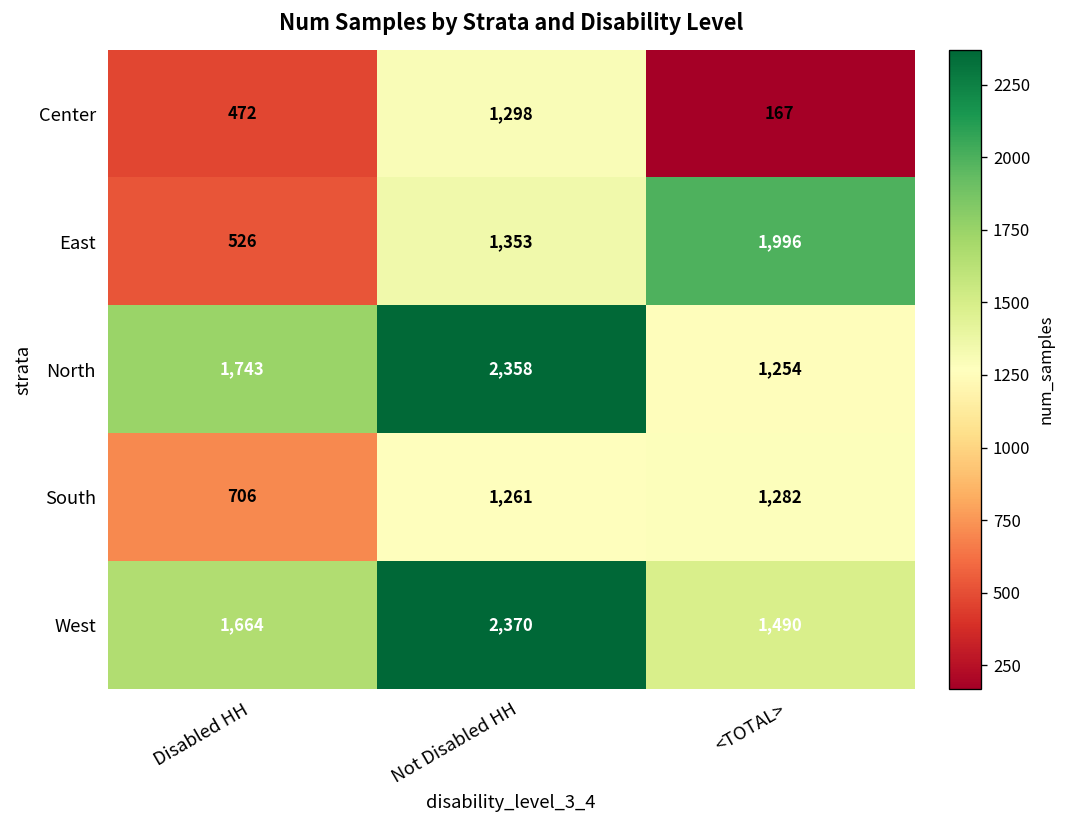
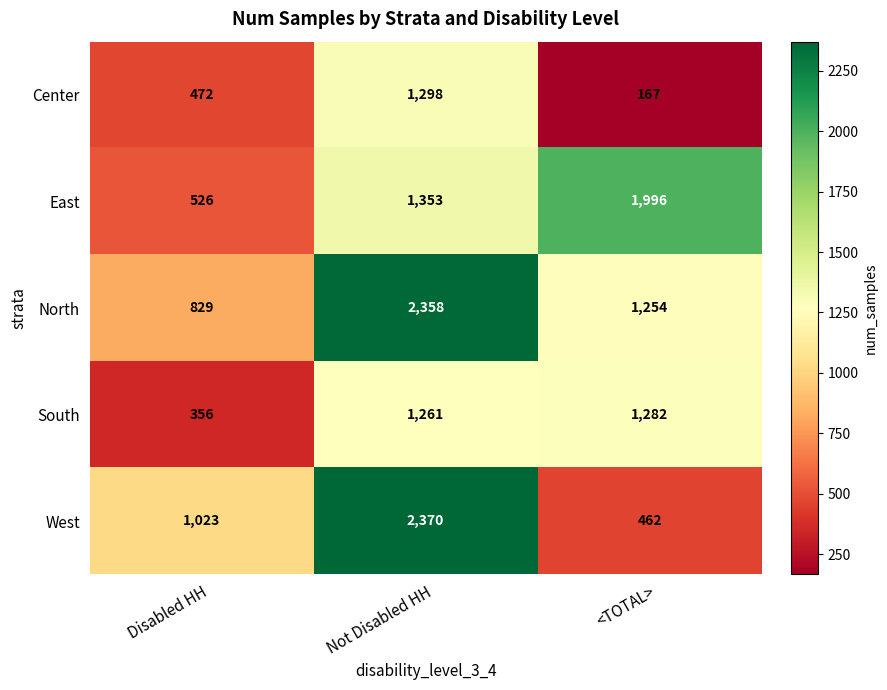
  {
    "Center": {
      "Disabled HH": "472",
      "Not Disabled HH": "1,298",
      "<TOTAL>": "167"
    },
    "East": {
      "Disabled HH": "526",
      "Not Disabled HH": "1,353",
      "<TOTAL>": "1,996"
    },
    "North": {
-     "Disabled HH": "1,743",
+     "Disabled HH": "829",
      "Not Disabled HH": "2,358",
      "<TOTAL>": "1,254"
    },
    "South": {
-     "Disabled HH": "706",
+     "Disabled HH": "356",
      "Not Disabled HH": "1,261",
      "<TOTAL>": "1,282"
    },
    "West": {
-     "Disabled HH": "1,664",
+     "Disabled HH": "1,023",
      "Not Disabled HH": "2,370",
-     "<TOTAL>": "1,490"
+     "<TOTAL>": "462"
    }
  }
